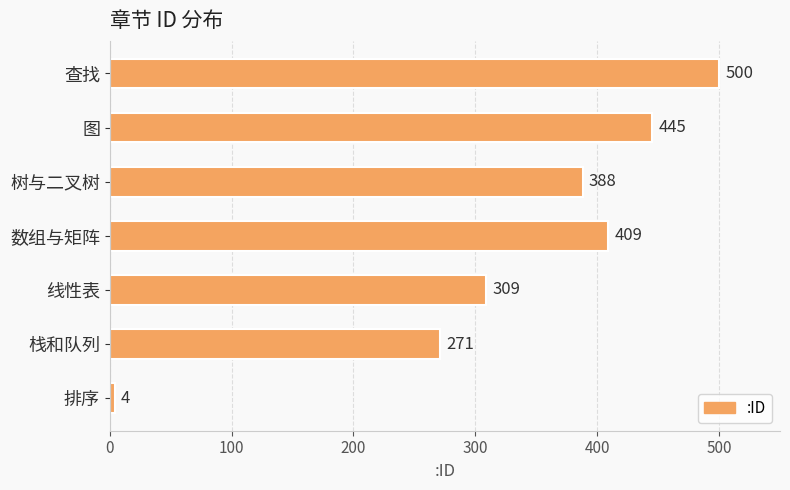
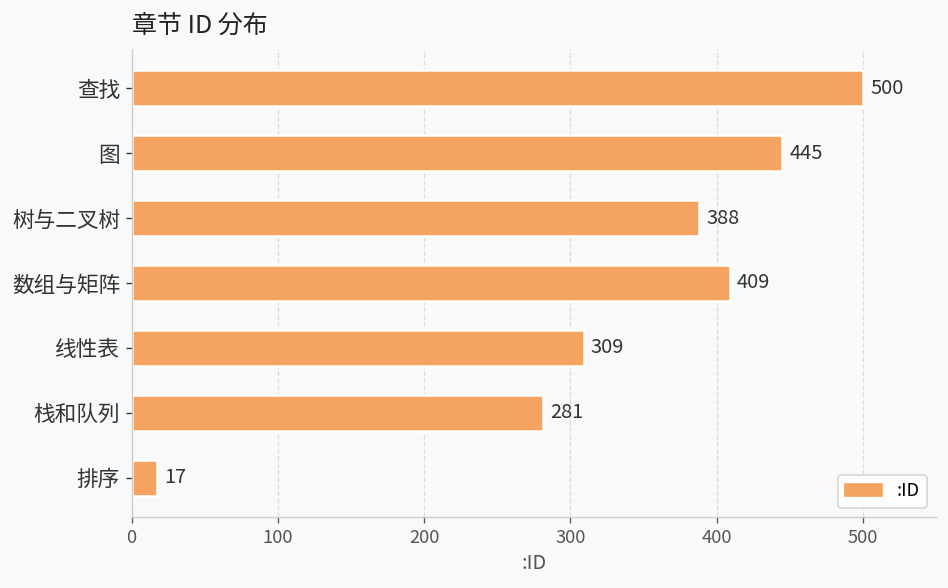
  {
    "查找": 500,
    "图": 445,
    "树与二叉树": 388,
    "数组与矩阵": 409,
    "线性表": 309,
-   "栈和队列": 271,
-   "排序": 4
+   "栈和队列": 281,
+   "排序": 17
  }
